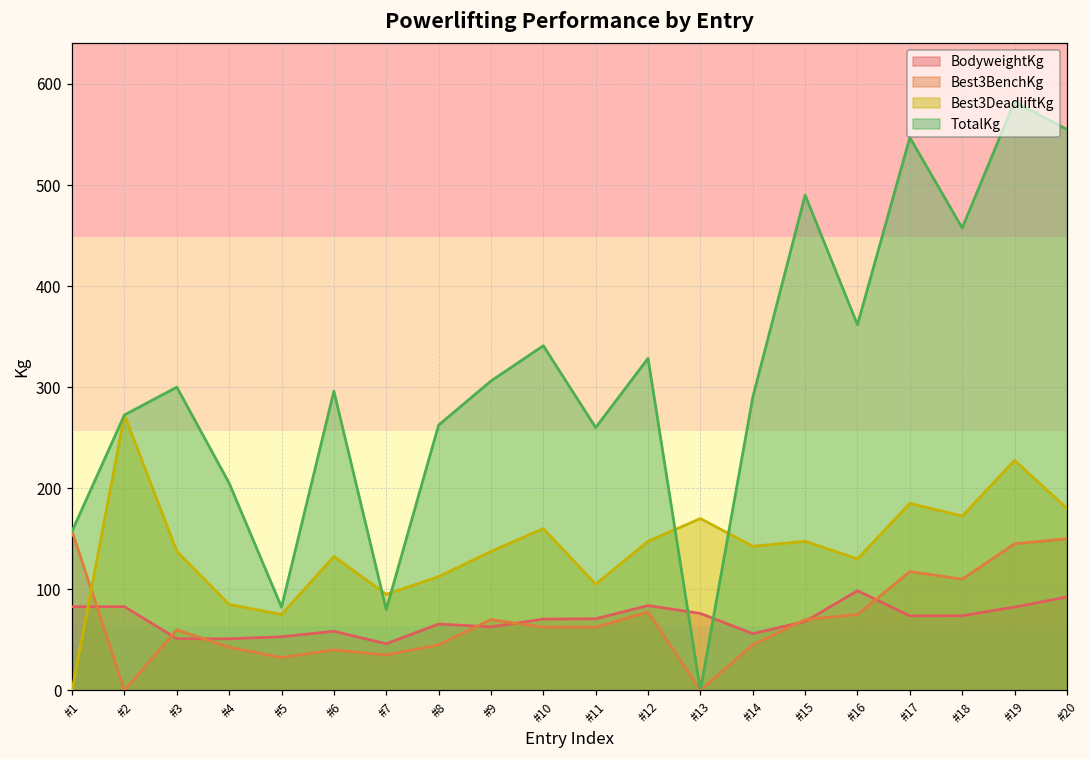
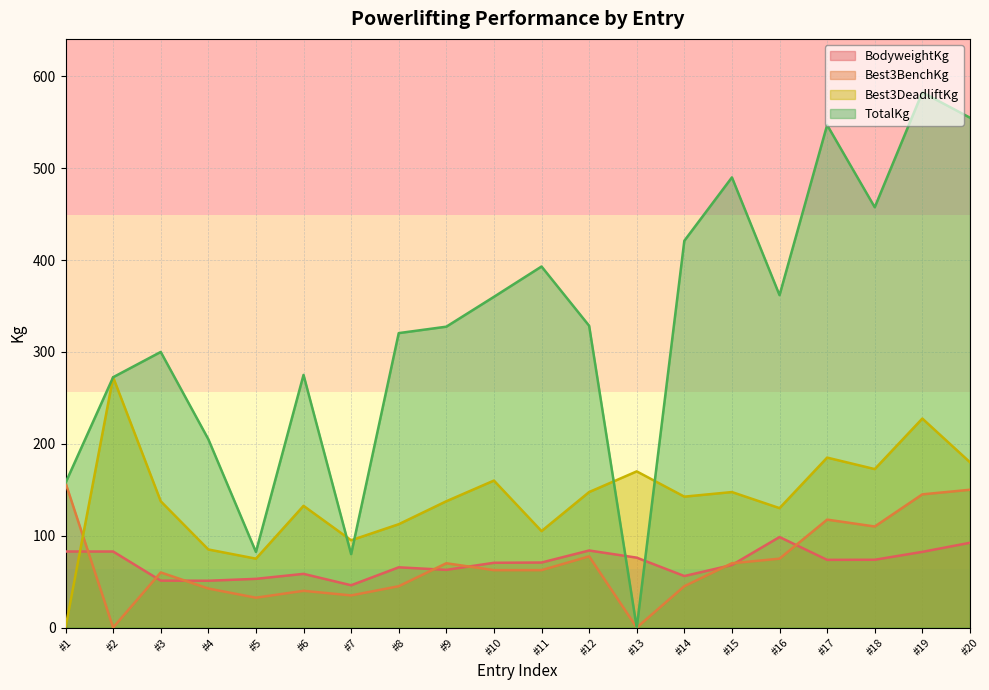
  {
    "TotalKg": {
      "#3": 300,
      "#4": 210,
      "#5": 80,
-     "#6": 300,
+     "#6": 280,
      "#7": 80,
-     "#8": 260,
-     "#9": 310,
-     "#10": 340,
-     "#11": 260,
+     "#8": 320,
+     "#9": 330,
+     "#10": 360,
+     "#11": 390,
      "#12": 330,
-     "#14": 290,
+     "#14": 420,
      "#15": 490,
      "#16": 360,
      "#18": 460,
      "#20": 560
    }
  }
